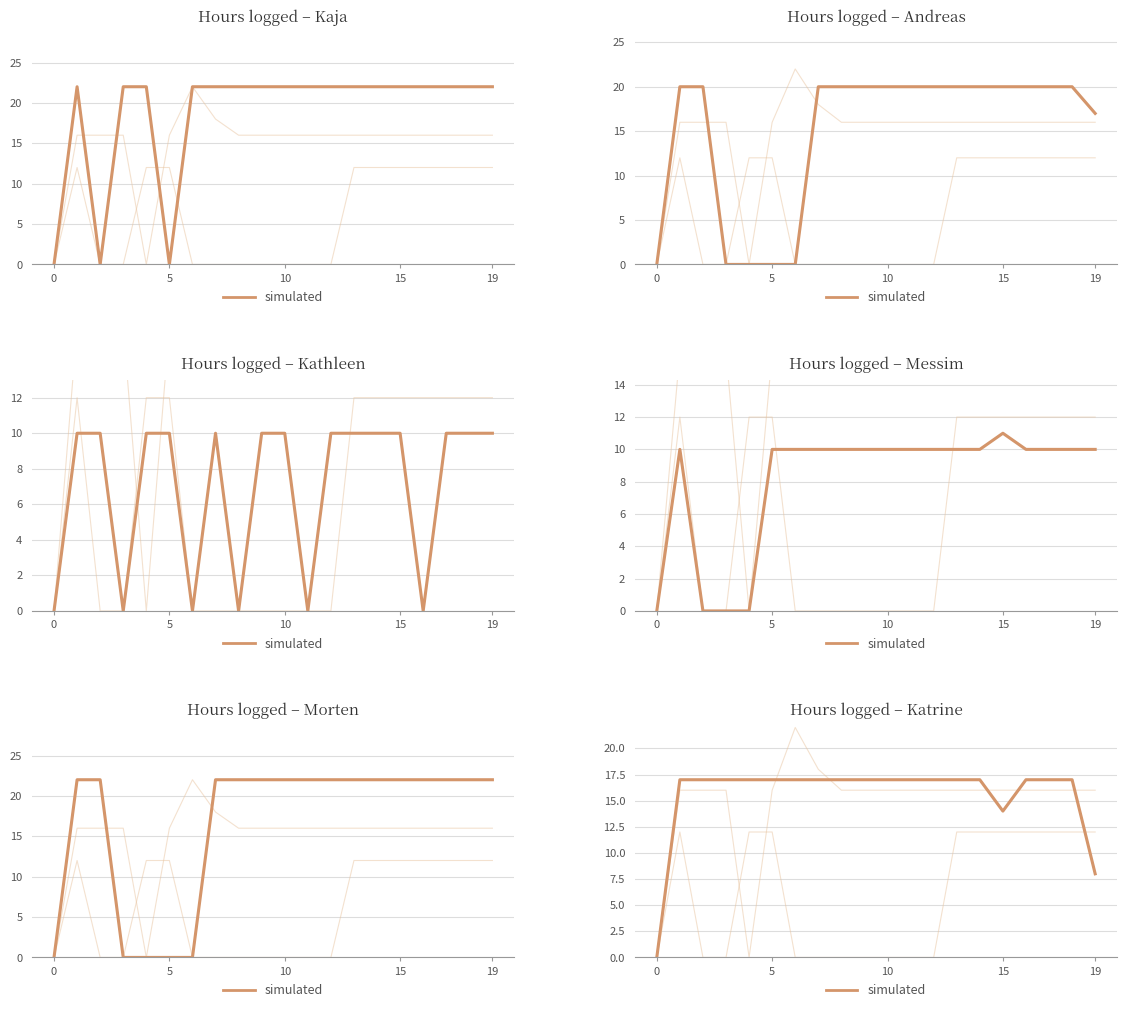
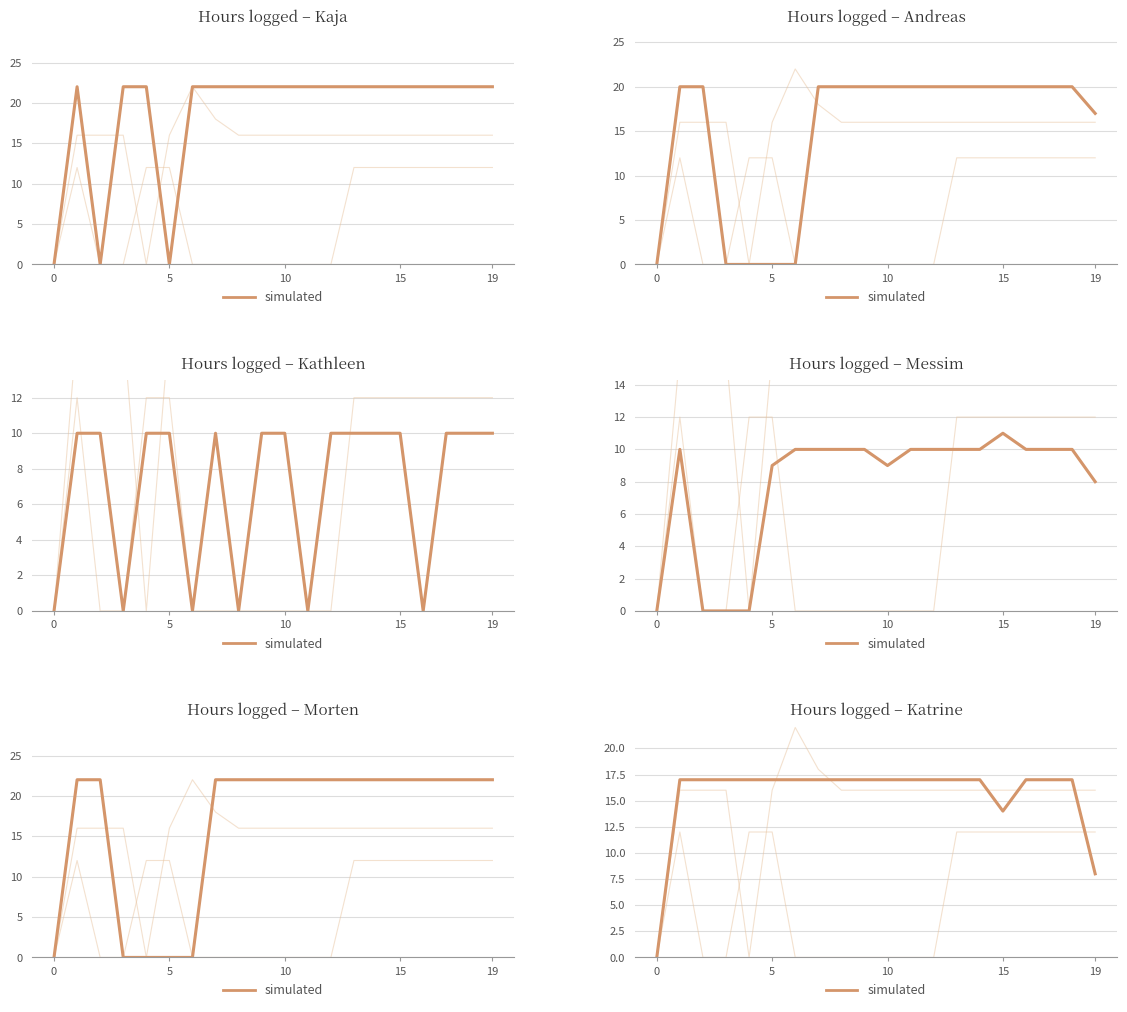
  {
    "Hours logged – Kaja": {
      "simulated": {
        "5": 0,
        "10": 22,
        "15": 22,
        "19": 22
      }
    },
    "Hours logged – Andreas": {
      "simulated": {
        "5": 0,
        "10": 20,
        "15": 20,
        "19": 17
      }
    },
    "Hours logged – Kathleen": {
      "simulated": {
        "5": 10.0,
        "10": 10.0,
        "15": 10.0,
        "19": 10.0
      }
    },
    "Hours logged – Messim": {
      "simulated": {
-       "5": 10,
-       "10": 10,
+       "5": 9,
+       "10": 9,
        "15": 11,
-       "19": 10
+       "19": 8
      }
    },
    "Hours logged – Morten": {
      "simulated": {
        "5": 0,
        "10": 22,
        "15": 22,
        "19": 22
      }
    },
    "Hours logged – Katrine": {
      "simulated": {
        "5": 17.0,
        "10": 17.0,
        "15": 14.0,
        "19": 8.0
      }
    }
  }
